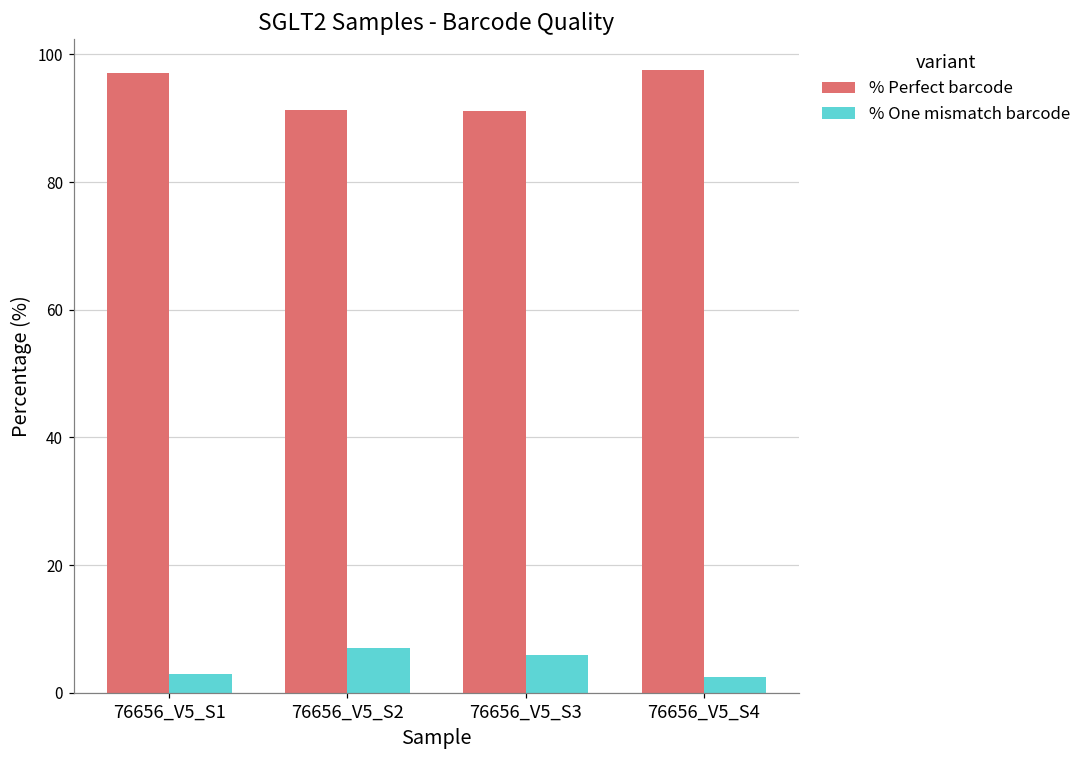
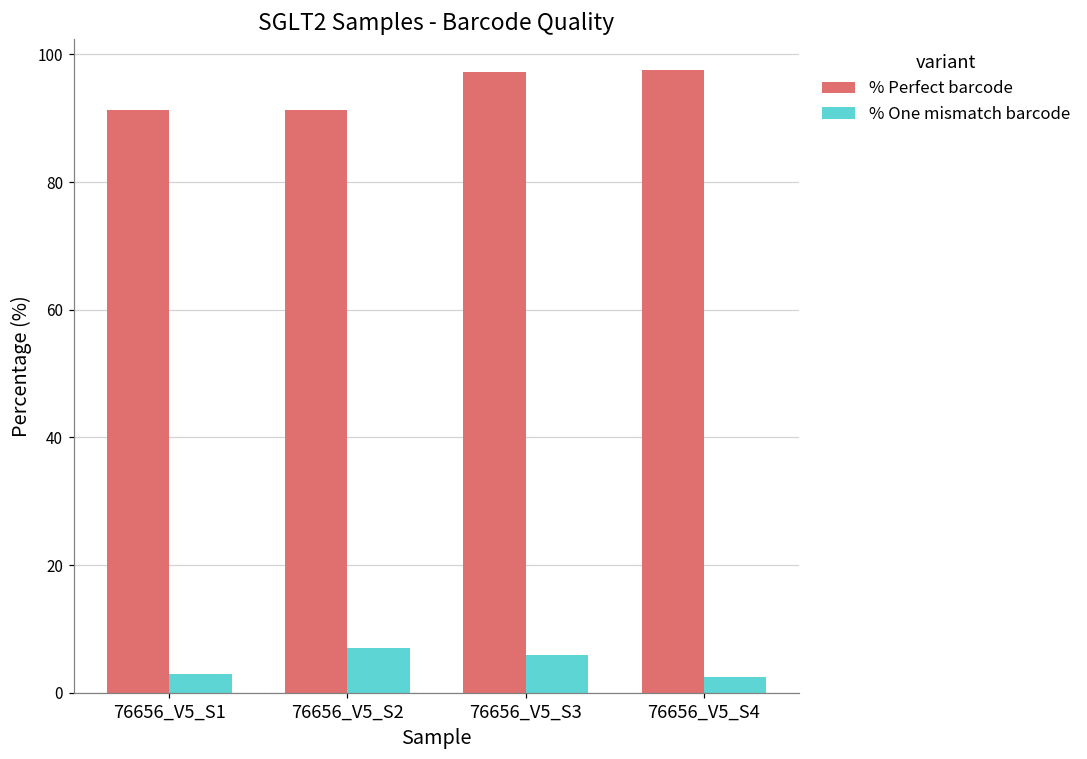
  {
    "% Perfect barcode": {
-     "76656_V5_S1": 97,
+     "76656_V5_S1": 91,
      "76656_V5_S2": 91,
-     "76656_V5_S3": 91,
+     "76656_V5_S3": 97,
      "76656_V5_S4": 98
    },
    "% One mismatch barcode": {
      "76656_V5_S1": 3,
      "76656_V5_S2": 7,
      "76656_V5_S3": 6,
      "76656_V5_S4": 2
    }
  }
